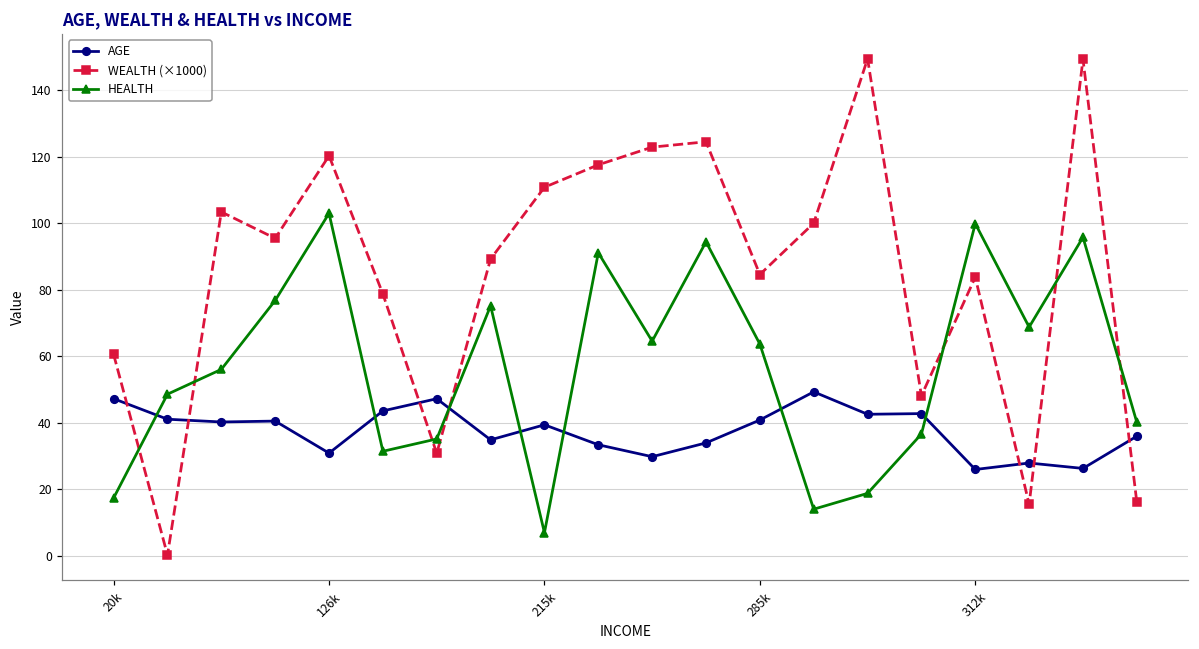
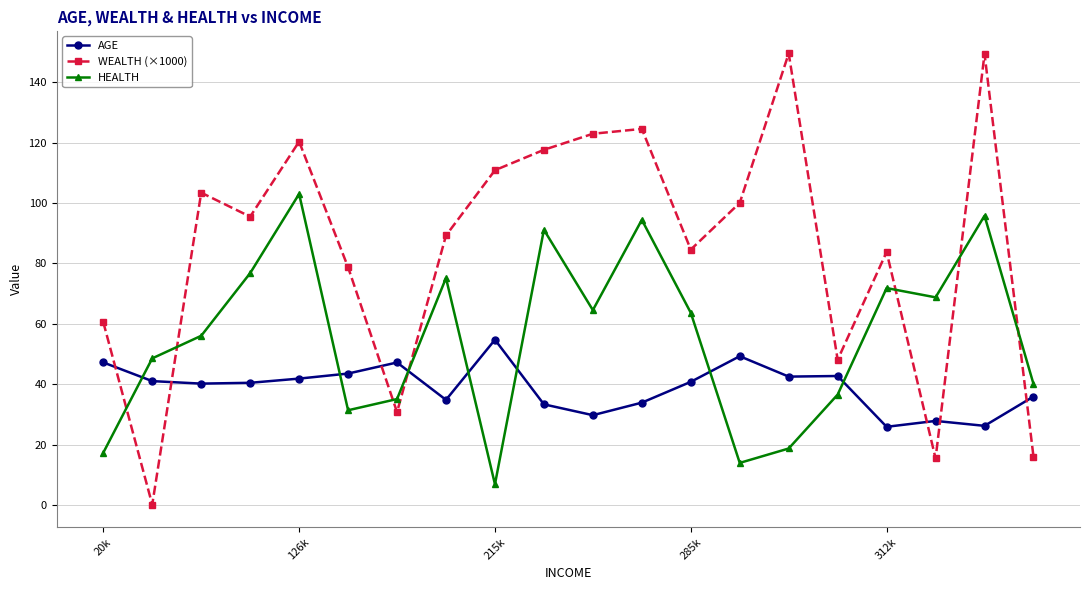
  {
    "AGE": {
      "20k": 47,
-     "126k": 31,
-     "215k": 39,
+     "126k": 42,
+     "215k": 55,
      "285k": 41,
      "312k": 26
    },
    "WEALTH (×1000)": {
      "20k": 61,
      "126k": 120,
      "215k": 111,
      "285k": 85,
      "312k": 84
    },
    "HEALTH": {
      "20k": 17,
      "126k": 103,
      "215k": 7,
      "285k": 64,
-     "312k": 100
+     "312k": 72
    }
  }
